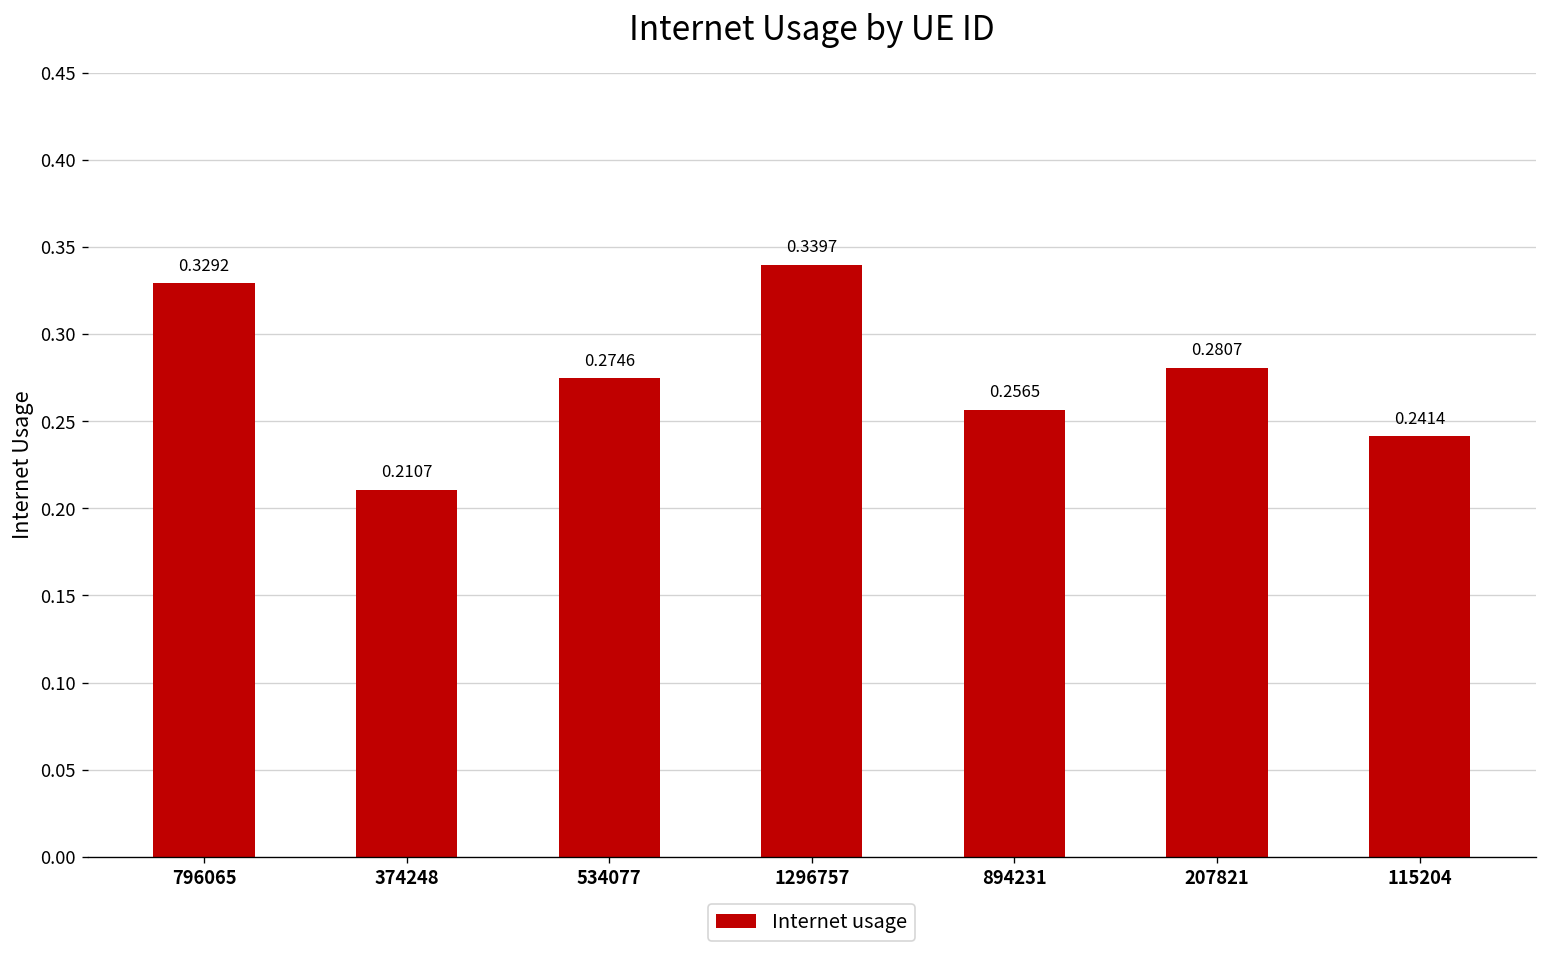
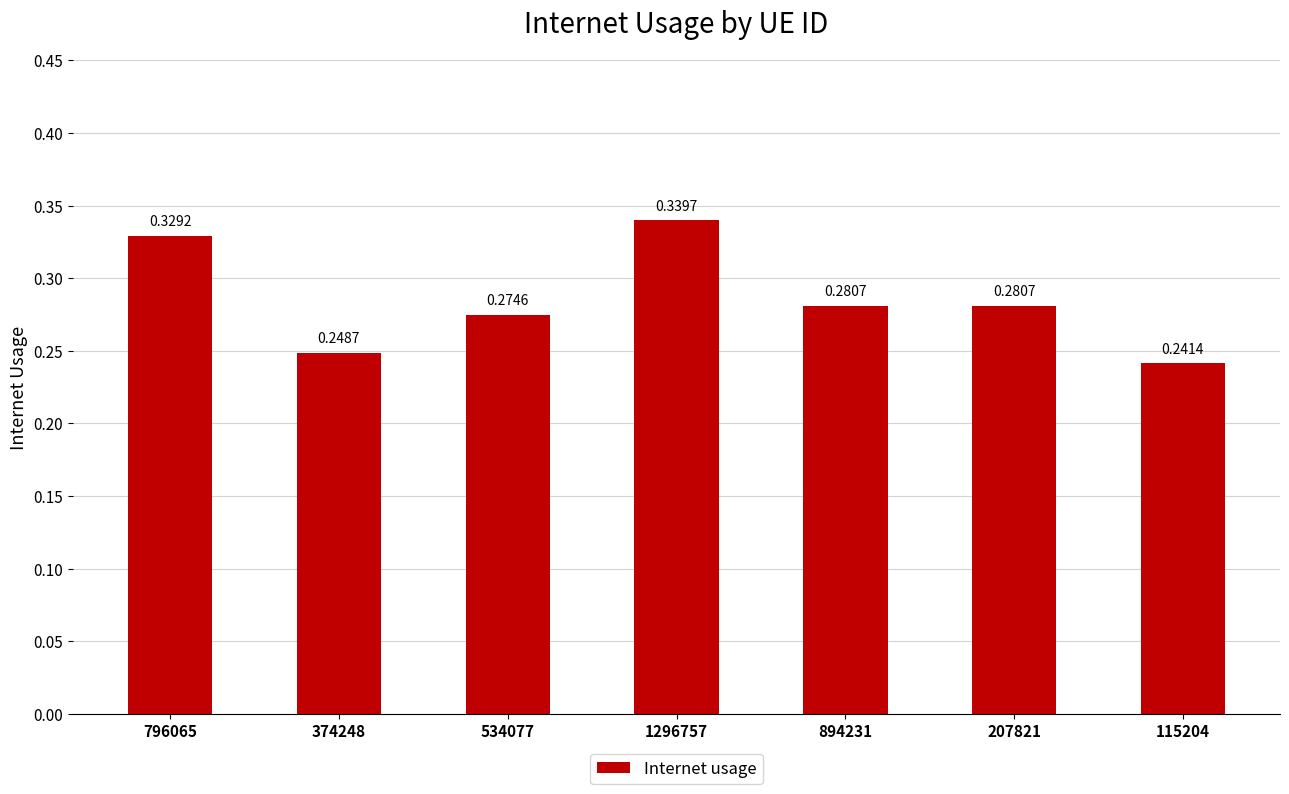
  {
    "796065": 0.3292,
-   "374248": 0.2107,
+   "374248": 0.2487,
    "534077": 0.2746,
    "1296757": 0.3397,
-   "894231": 0.2565,
+   "894231": 0.2807,
    "207821": 0.2807,
    "115204": 0.2414
  }
